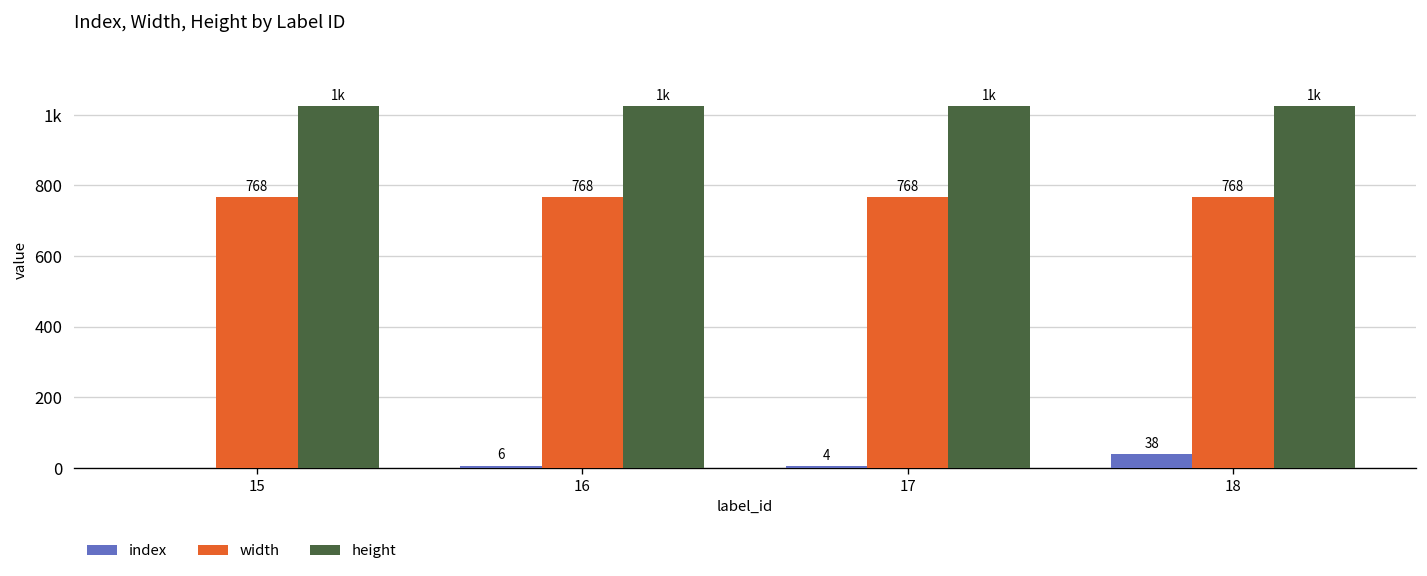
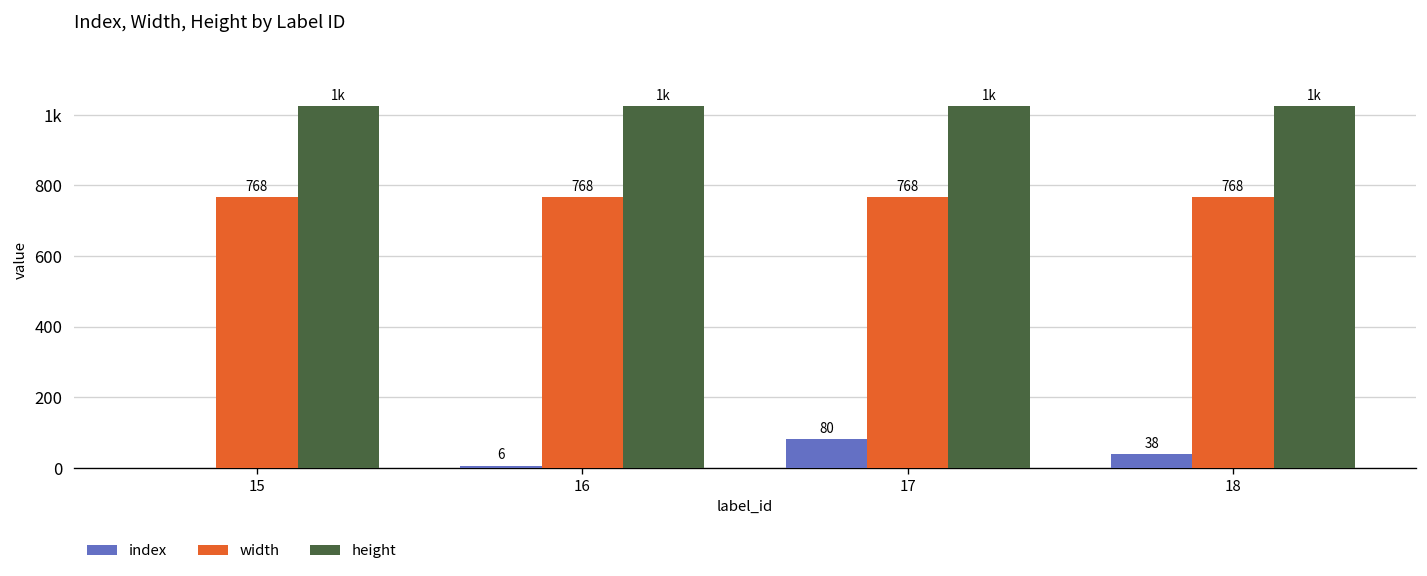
  {
    "index": {
      "16": "6",
-     "17": "4",
+     "17": "80",
      "18": "38"
    },
    "width": {
      "15": "768",
      "16": "768",
      "17": "768",
      "18": "768"
    },
    "height": {
      "15": "1k",
      "16": "1k",
      "17": "1k",
      "18": "1k"
    }
  }
